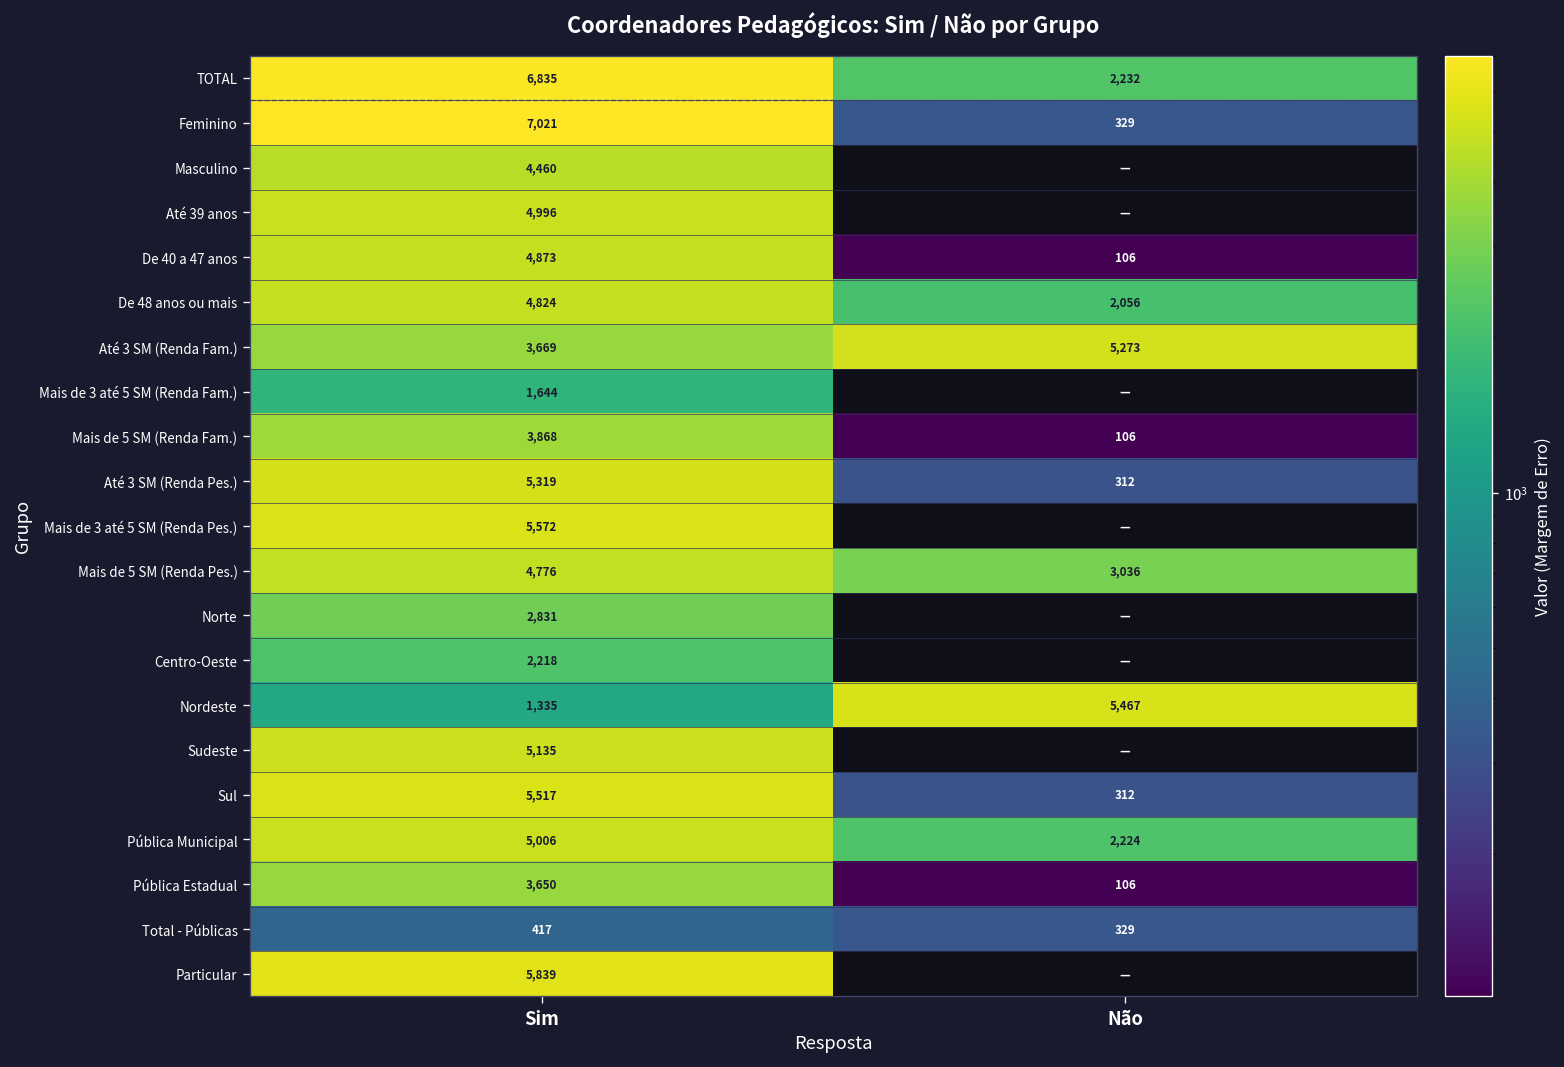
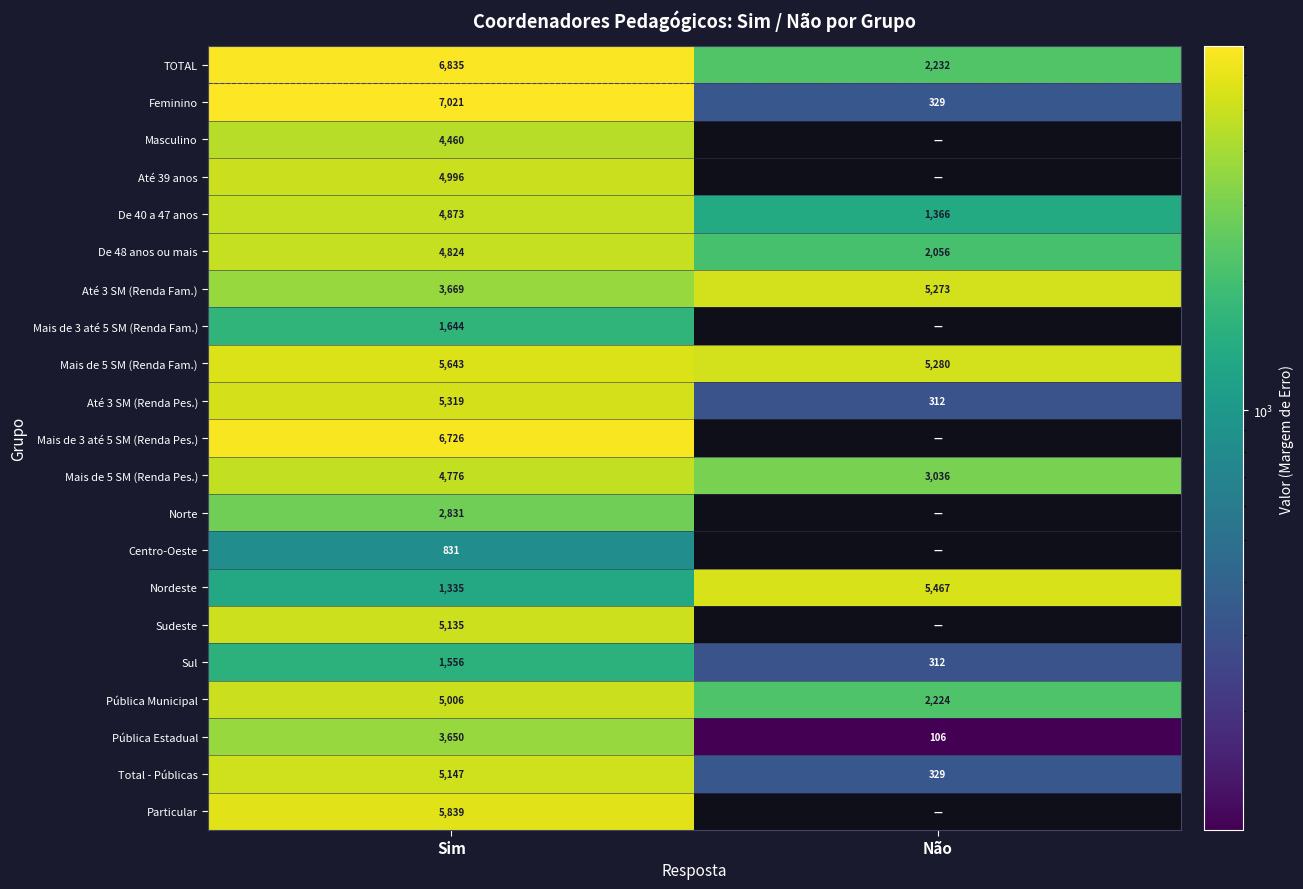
  {
    "TOTAL": {
      "Sim": "6,835",
      "Não": "2,232"
    },
    "Feminino": {
      "Sim": "7,021",
      "Não": "329"
    },
    "Masculino": {
      "Sim": "4,460"
    },
    "Até 39 anos": {
      "Sim": "4,996"
    },
    "De 40 a 47 anos": {
      "Sim": "4,873",
-     "Não": "106"
+     "Não": "1,366"
    },
    "De 48 anos ou mais": {
      "Sim": "4,824",
      "Não": "2,056"
    },
    "Até 3 SM (Renda Fam.)": {
      "Sim": "3,669",
      "Não": "5,273"
    },
    "Mais de 3 até 5 SM (Renda Fam.)": {
      "Sim": "1,644"
    },
    "Mais de 5 SM (Renda Fam.)": {
-     "Sim": "3,868",
-     "Não": "106"
+     "Sim": "5,643",
+     "Não": "5,280"
    },
    "Até 3 SM (Renda Pes.)": {
      "Sim": "5,319",
      "Não": "312"
    },
    "Mais de 3 até 5 SM (Renda Pes.)": {
-     "Sim": "5,572"
+     "Sim": "6,726"
    },
    "Mais de 5 SM (Renda Pes.)": {
      "Sim": "4,776",
      "Não": "3,036"
    },
    "Norte": {
      "Sim": "2,831"
    },
    "Centro-Oeste": {
-     "Sim": "2,218"
+     "Sim": "831"
    },
    "Nordeste": {
      "Sim": "1,335",
      "Não": "5,467"
    },
    "Sudeste": {
      "Sim": "5,135"
    },
    "Sul": {
-     "Sim": "5,517",
+     "Sim": "1,556",
      "Não": "312"
    },
    "Pública Municipal": {
      "Sim": "5,006",
      "Não": "2,224"
    },
    "Pública Estadual": {
      "Sim": "3,650",
      "Não": "106"
    },
    "Total - Públicas": {
-     "Sim": "417",
+     "Sim": "5,147",
      "Não": "329"
    },
    "Particular": {
      "Sim": "5,839"
    }
  }
